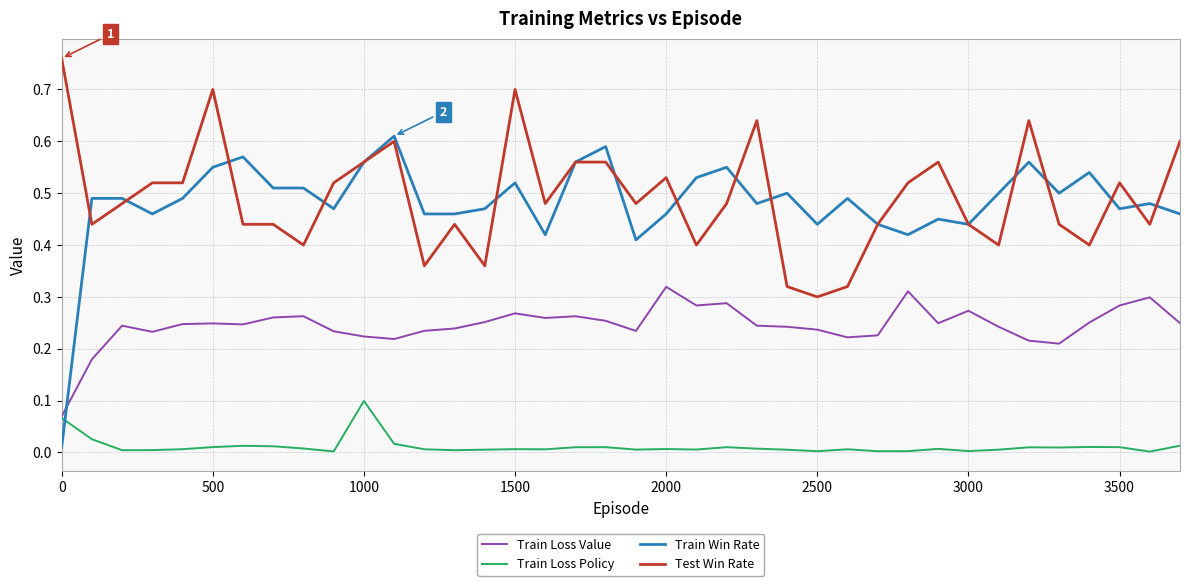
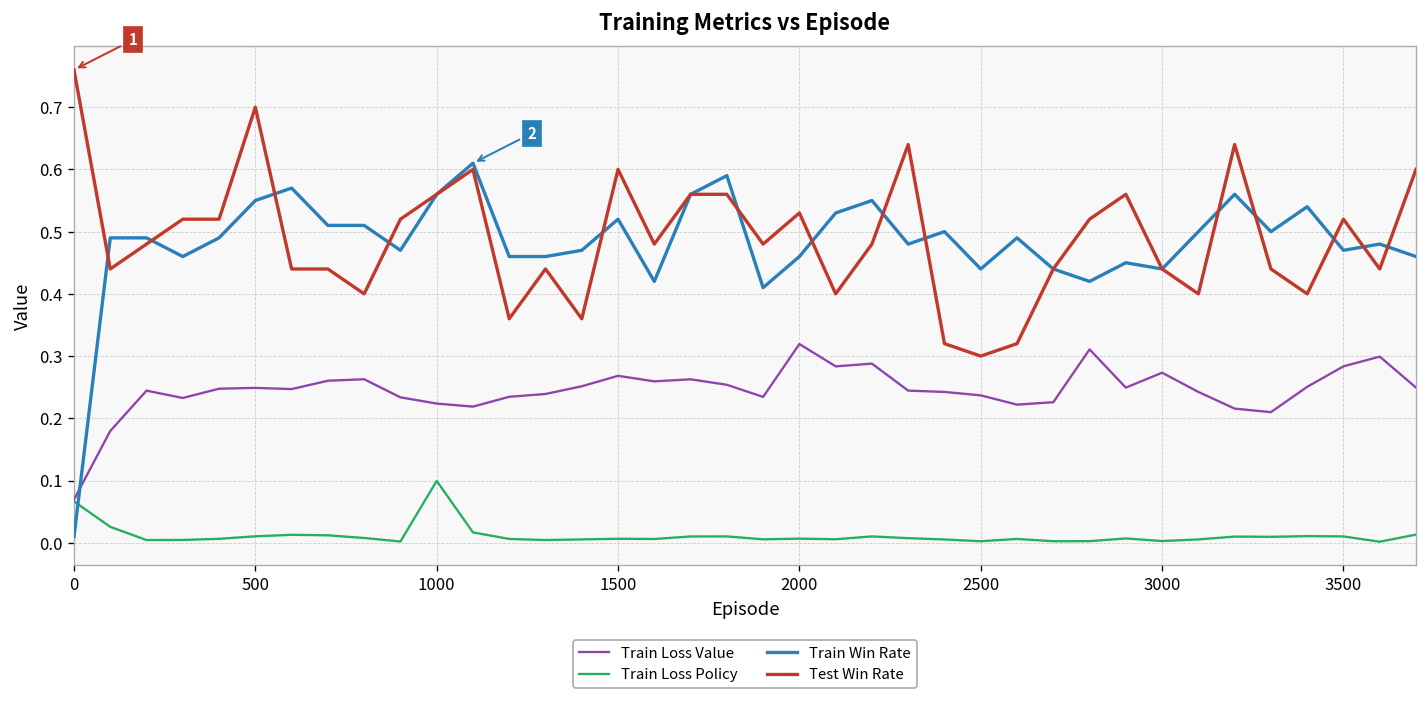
  {
    "Train Loss Value": {
      "500": 0.25,
      "1000": 0.22,
      "1500": 0.27,
      "2000": 0.32,
      "2500": 0.24,
      "3000": 0.27,
      "3500": 0.28
    },
    "Train Loss Policy": {
      "500": 0.01,
      "1000": 0.1,
      "1500": 0.01,
      "2000": 0.01,
      "2500": 0.0,
      "3000": 0.0,
      "3500": 0.01
    },
    "Train Win Rate": {
      "0": 0.01,
      "500": 0.55,
      "1500": 0.52,
      "2000": 0.46,
      "2500": 0.44,
      "3500": 0.47
    },
    "Test Win Rate": {
      "0": 0.76,
      "500": 0.7,
-     "1500": 0.7,
+     "1500": 0.6,
      "2000": 0.53,
      "2500": 0.3,
      "3500": 0.52
    }
  }
